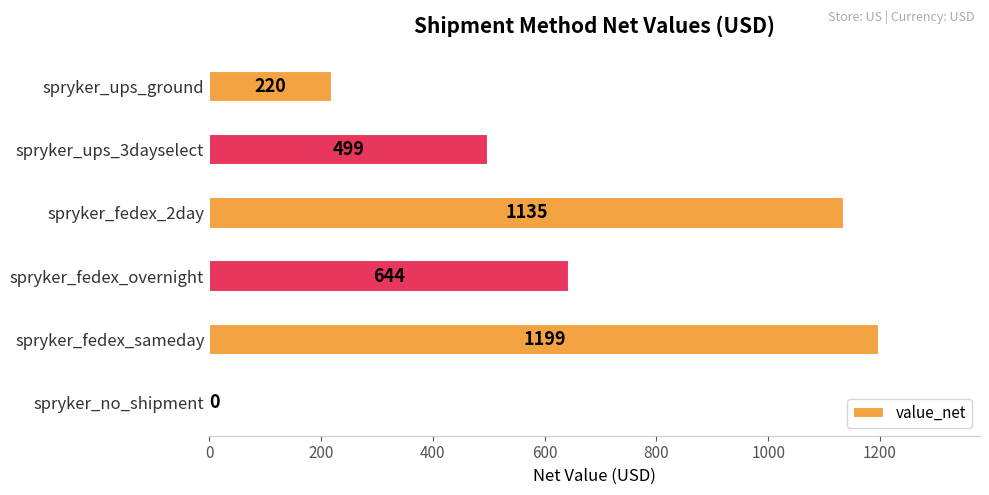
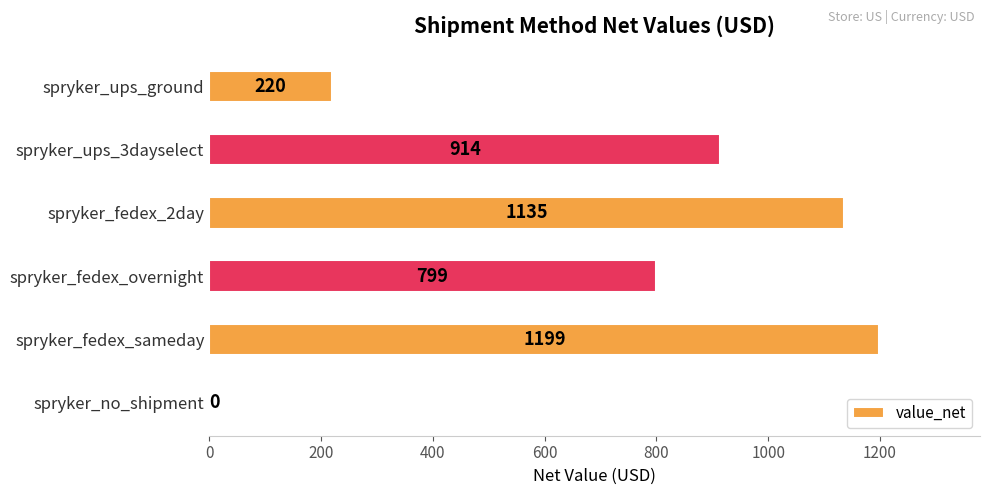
  {
    "spryker_ups_ground": 220,
-   "spryker_ups_3dayselect": 499,
+   "spryker_ups_3dayselect": 914,
    "spryker_fedex_2day": 1135,
-   "spryker_fedex_overnight": 644,
+   "spryker_fedex_overnight": 799,
    "spryker_fedex_sameday": 1199,
    "spryker_no_shipment": 0
  }
